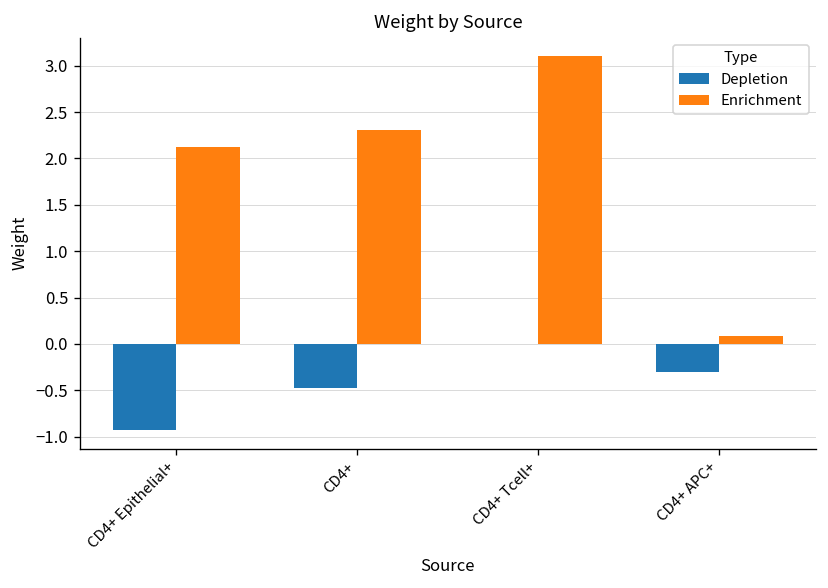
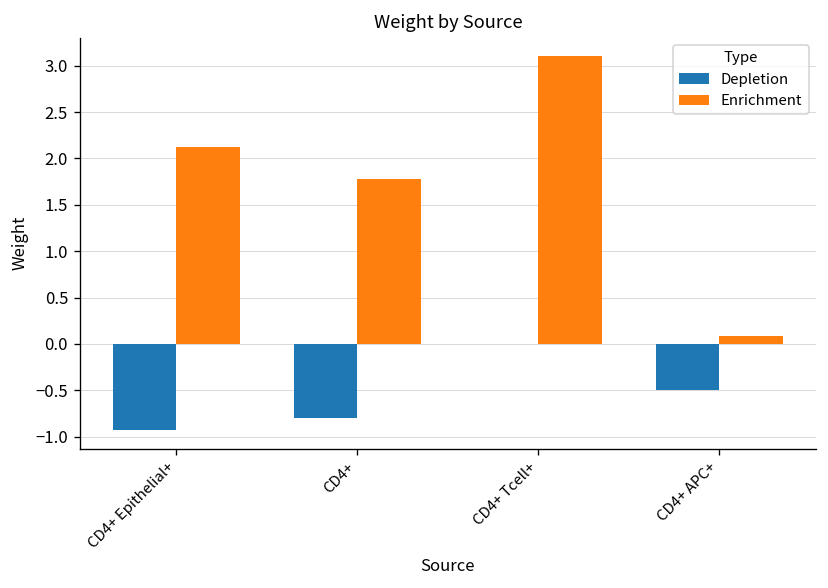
  {
    "Depletion": {
      "CD4+ Epithelial+": -0.9,
-     "CD4+": -0.5,
+     "CD4+": -0.8,
      "CD4+ Tcell+": 0.0,
-     "CD4+ APC+": -0.3
+     "CD4+ APC+": -0.5
    },
    "Enrichment": {
      "CD4+ Epithelial+": 2.1,
-     "CD4+": 2.3,
+     "CD4+": 1.8,
      "CD4+ Tcell+": 3.1,
      "CD4+ APC+": 0.1
    }
  }
